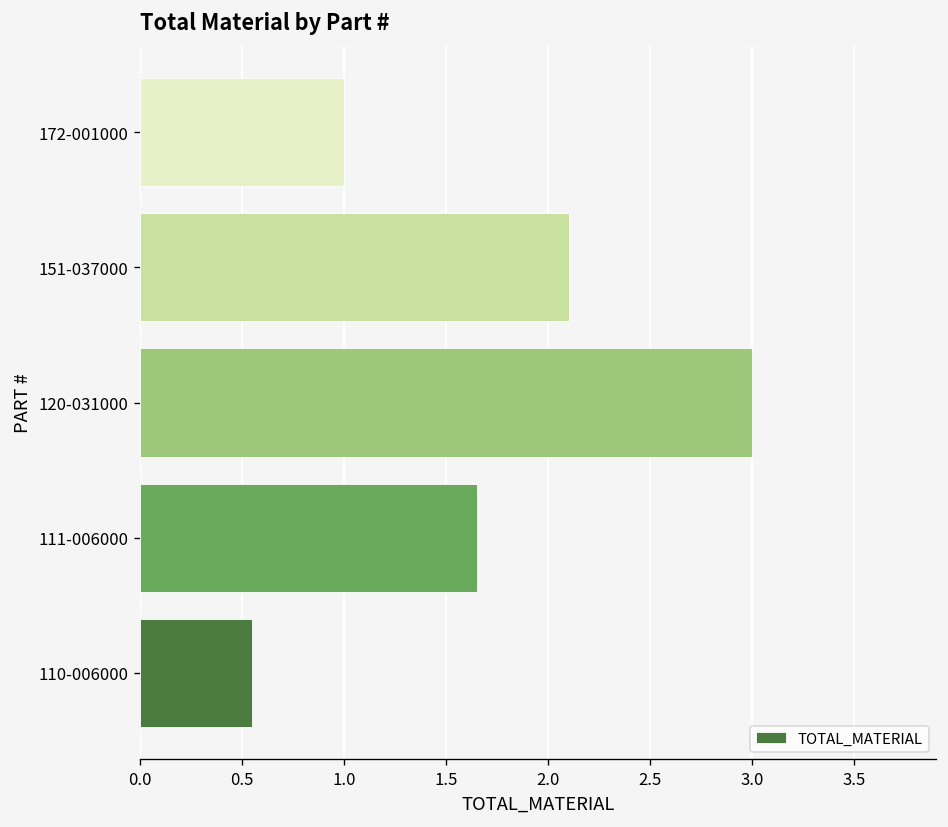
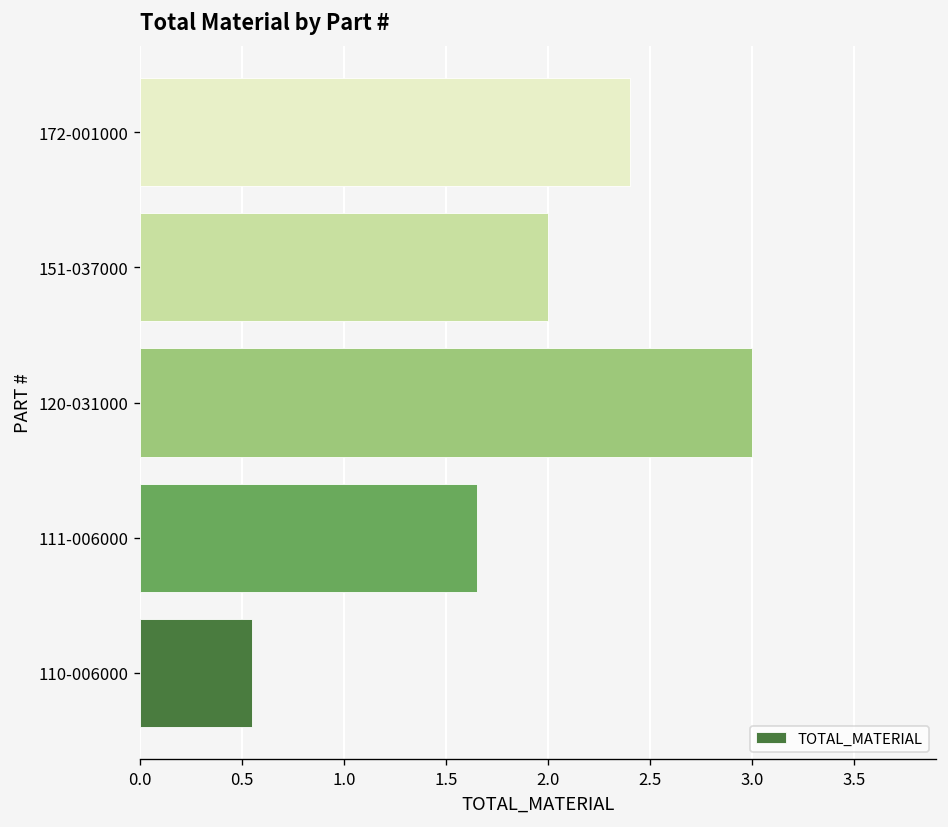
  {
-   "172-001000": 1.0,
-   "151-037000": 2.1,
+   "172-001000": 2.4,
+   "151-037000": 2.0,
    "120-031000": 3.0,
    "111-006000": 1.65,
    "110-006000": 0.55
  }
